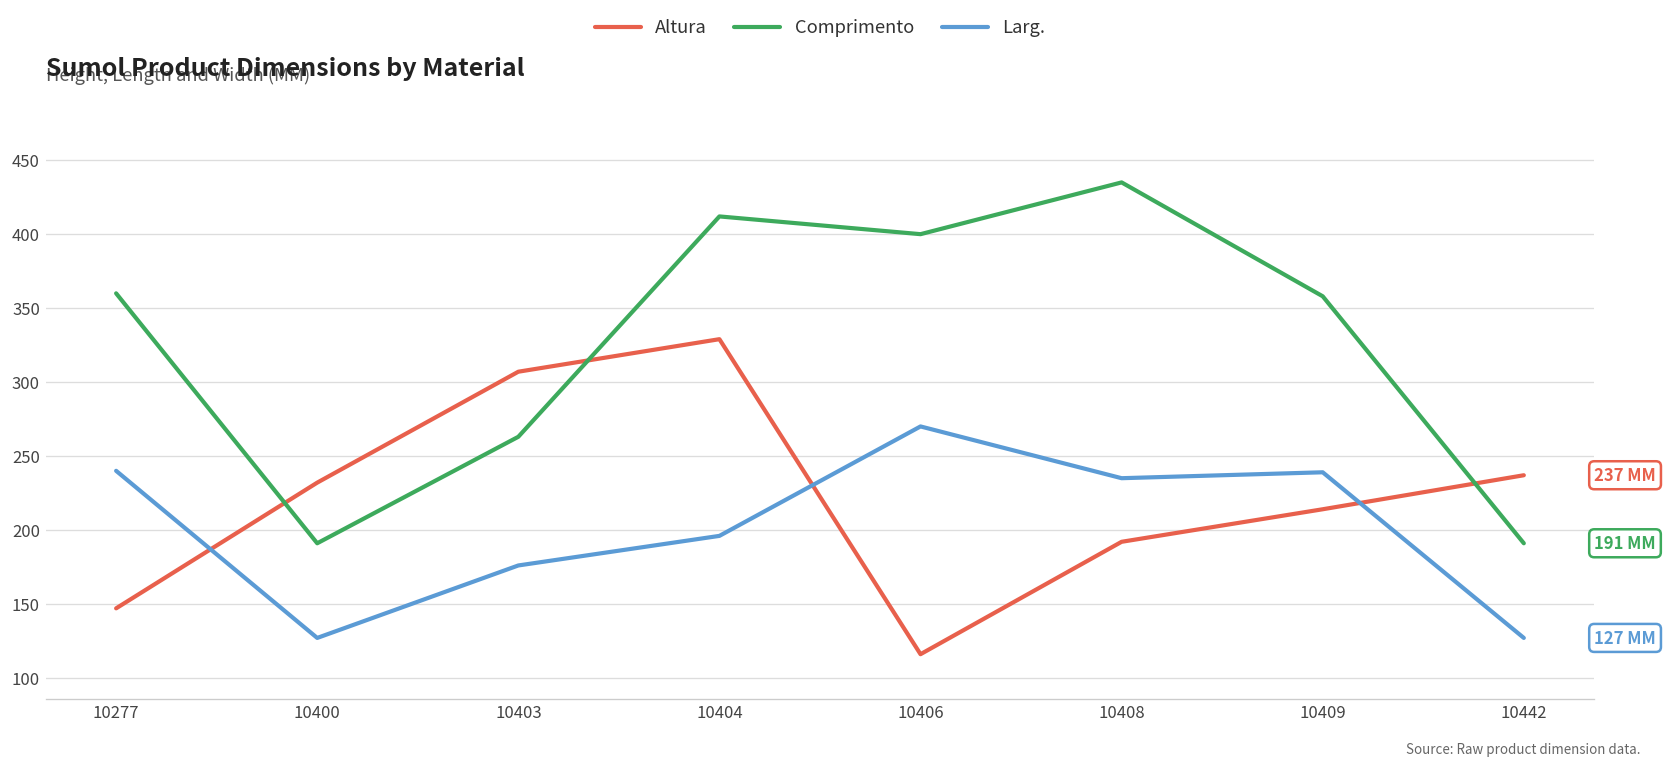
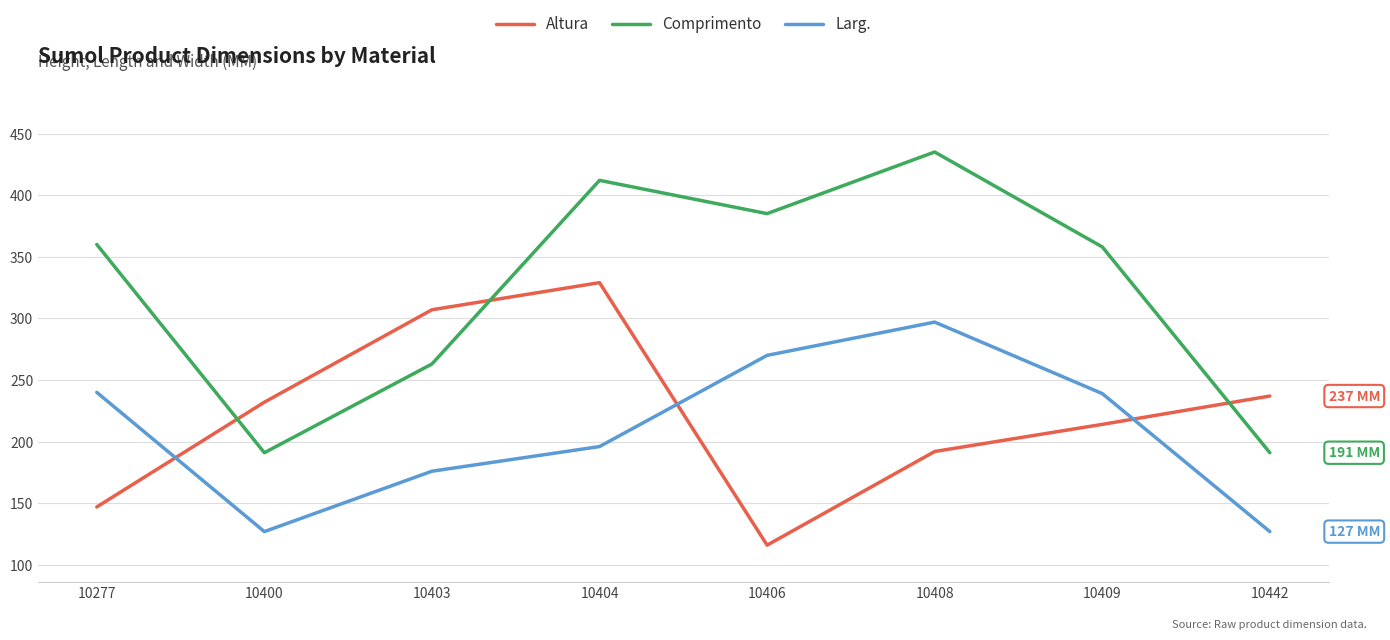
  {
    "Altura": {
      "10277": 147,
      "10400": 232,
      "10403": 307,
      "10404": 329,
      "10406": 116,
      "10408": 192,
      "10409": 214,
      "10442": 237
    },
    "Comprimento": {
      "10277": 360,
      "10400": 191,
      "10403": 263,
      "10404": 412,
-     "10406": 400,
+     "10406": 385,
      "10408": 435,
      "10409": 358,
      "10442": 191
    },
    "Larg.": {
      "10277": 240,
      "10400": 127,
      "10403": 176,
      "10404": 196,
      "10406": 270,
-     "10408": 235,
+     "10408": 297,
      "10409": 239,
      "10442": 127
    }
  }
